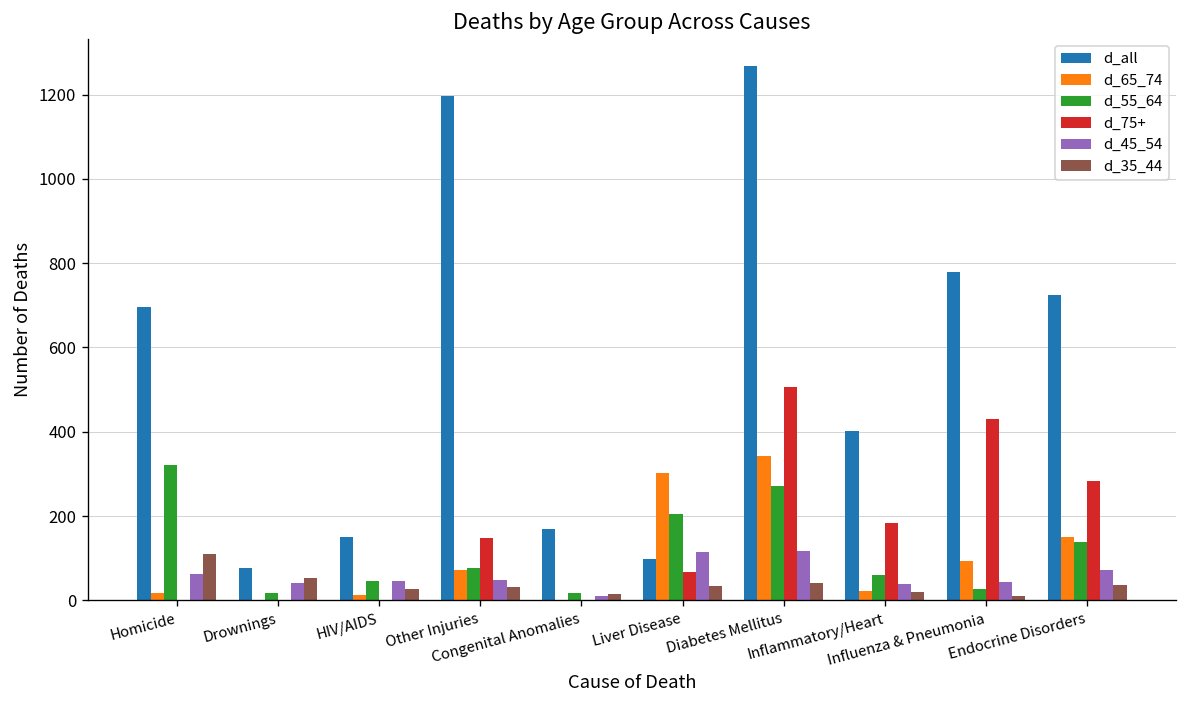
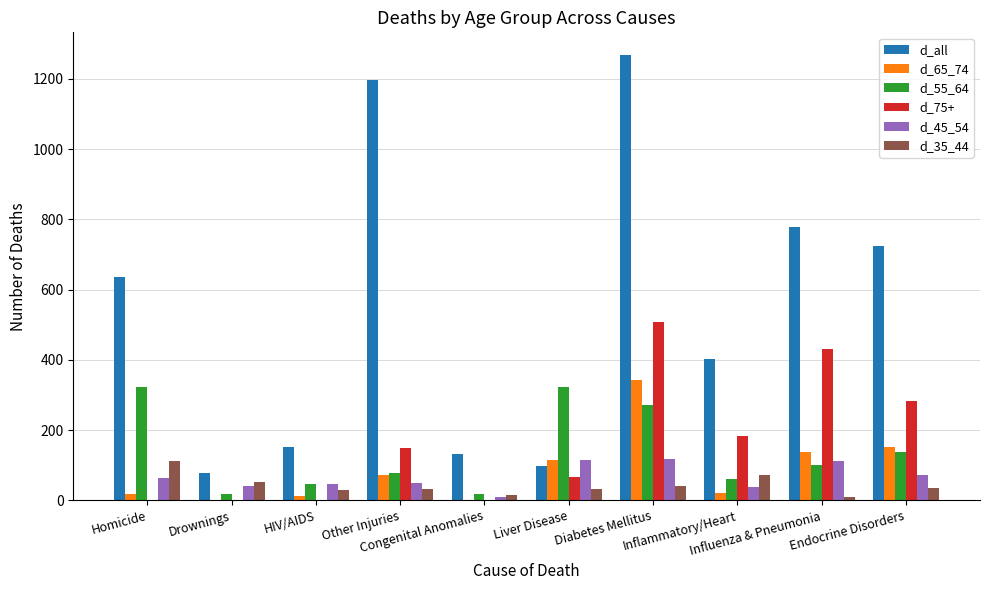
  {
    "d_all": {
-     "Homicide": 700,
+     "Homicide": 640,
      "Drownings": 80,
      "HIV/AIDS": 150,
      "Other Injuries": 1200,
-     "Congenital Anomalies": 170,
+     "Congenital Anomalies": 130,
      "Liver Disease": 100,
      "Diabetes Mellitus": 1270,
      "Inflammatory/Heart": 400,
      "Influenza & Pneumonia": 780,
      "Endocrine Disorders": 720
    },
    "d_65_74": {
      "Homicide": 20,
      "Drownings": 0,
      "HIV/AIDS": 10,
      "Other Injuries": 70,
      "Congenital Anomalies": 0,
-     "Liver Disease": 300,
+     "Liver Disease": 120,
      "Diabetes Mellitus": 340,
      "Inflammatory/Heart": 20,
-     "Influenza & Pneumonia": 90,
+     "Influenza & Pneumonia": 140,
      "Endocrine Disorders": 150
    },
    "d_55_64": {
      "Homicide": 320,
      "Drownings": 20,
      "HIV/AIDS": 50,
      "Other Injuries": 80,
      "Congenital Anomalies": 20,
-     "Liver Disease": 200,
+     "Liver Disease": 320,
      "Diabetes Mellitus": 270,
      "Inflammatory/Heart": 60,
-     "Influenza & Pneumonia": 30,
+     "Influenza & Pneumonia": 100,
      "Endocrine Disorders": 140
    },
    "d_75+": {
      "Homicide": 0,
      "Drownings": 0,
      "HIV/AIDS": 0,
      "Other Injuries": 150,
      "Congenital Anomalies": 0,
      "Liver Disease": 70,
      "Diabetes Mellitus": 510,
      "Inflammatory/Heart": 180,
      "Influenza & Pneumonia": 430,
      "Endocrine Disorders": 280
    },
    "d_45_54": {
      "Homicide": 60,
      "Drownings": 40,
      "HIV/AIDS": 50,
      "Other Injuries": 50,
      "Congenital Anomalies": 10,
      "Liver Disease": 110,
      "Diabetes Mellitus": 120,
      "Inflammatory/Heart": 40,
-     "Influenza & Pneumonia": 40,
+     "Influenza & Pneumonia": 110,
      "Endocrine Disorders": 70
    },
    "d_35_44": {
      "Homicide": 110,
      "Drownings": 50,
      "HIV/AIDS": 30,
      "Other Injuries": 30,
      "Congenital Anomalies": 20,
      "Liver Disease": 30,
      "Diabetes Mellitus": 40,
-     "Inflammatory/Heart": 20,
+     "Inflammatory/Heart": 70,
      "Influenza & Pneumonia": 10,
      "Endocrine Disorders": 40
    }
  }
